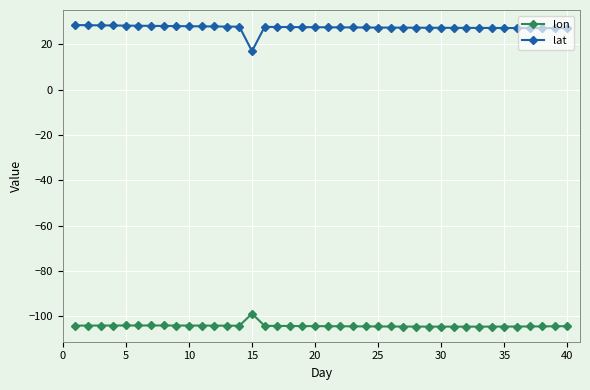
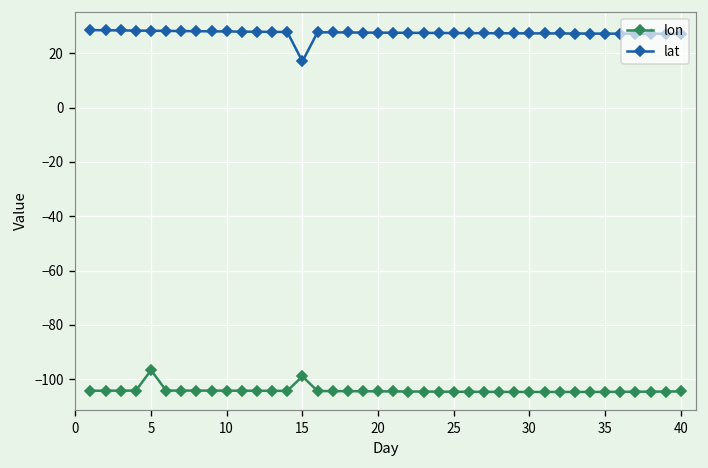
  {
    "lon": {
-     "5": -104,
+     "5": -97,
      "10": -104,
      "15": -99,
      "20": -104,
      "25": -105,
      "30": -105,
      "35": -105,
      "40": -104
    },
    "lat": {
      "5": 28,
      "10": 28,
      "15": 17,
      "20": 28,
      "25": 27,
      "30": 27,
      "35": 27
    }
  }
